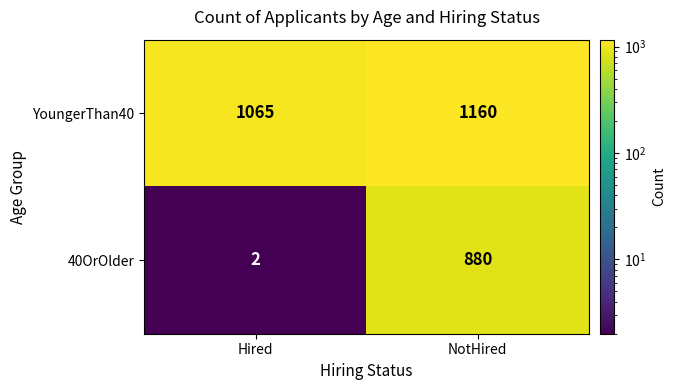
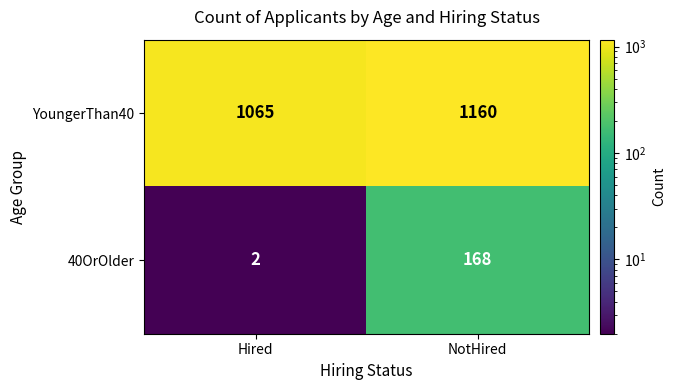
  {
    "YoungerThan40": {
      "Hired": 1065,
      "NotHired": 1160
    },
    "40OrOlder": {
      "Hired": 2,
-     "NotHired": 880
+     "NotHired": 168
    }
  }
